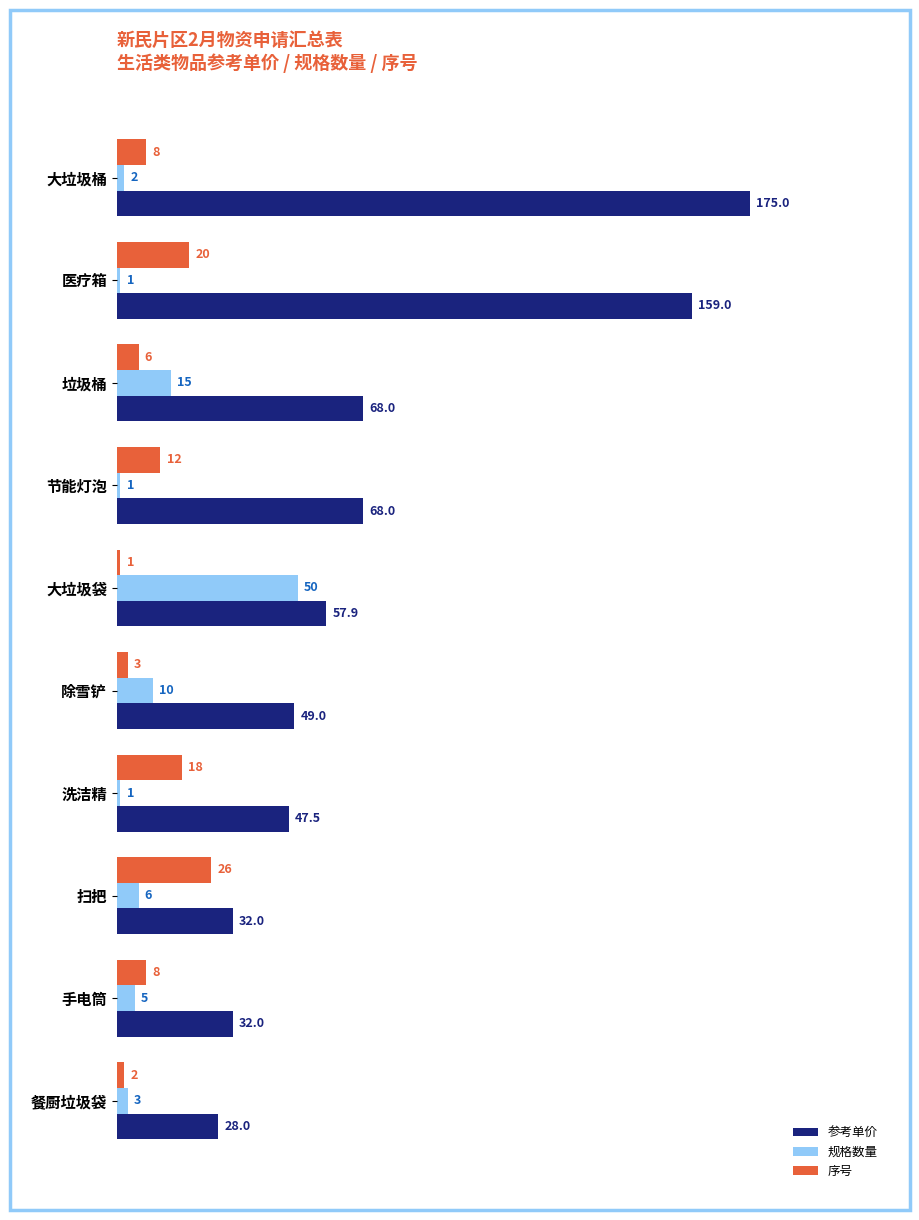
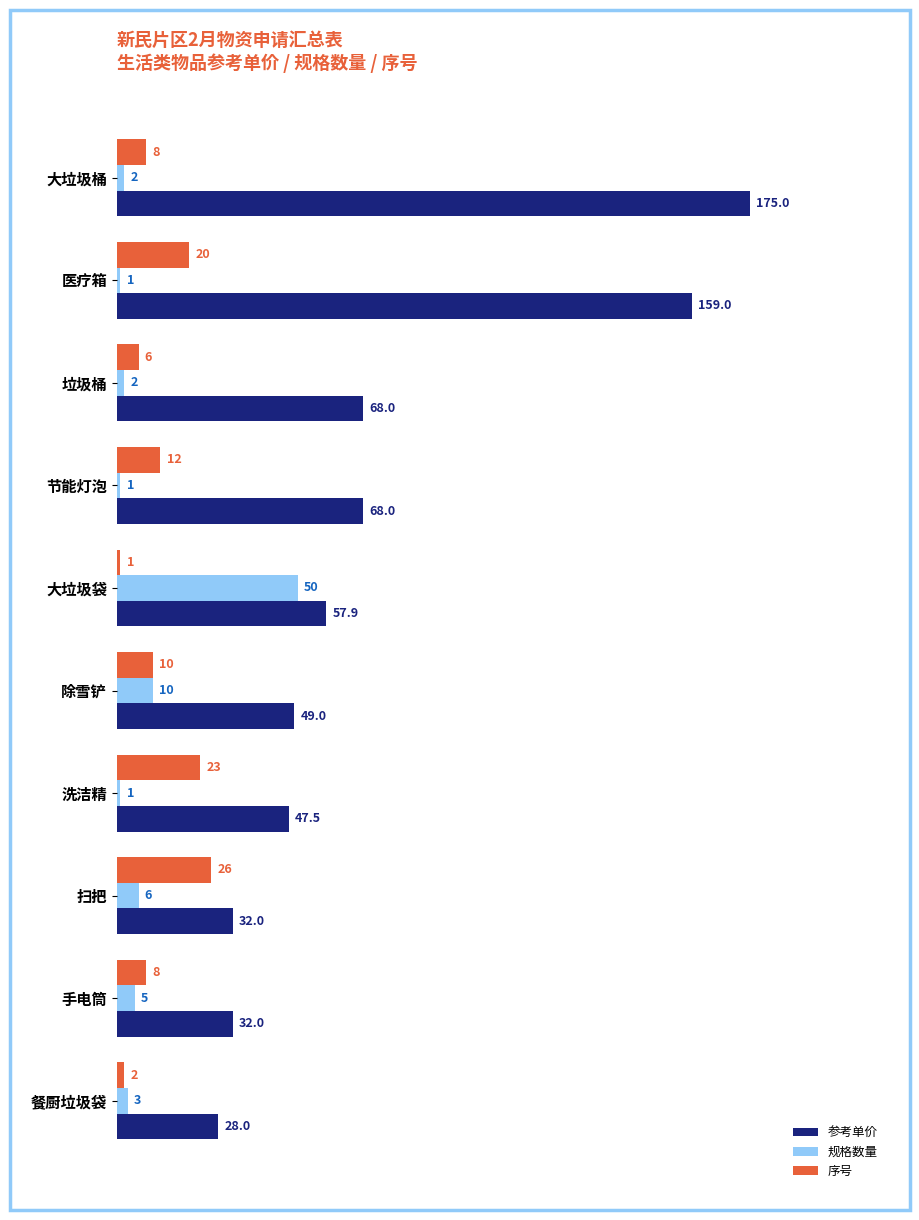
  {
    "参考单价": {
      "大垃圾桶": 175.0,
      "医疗箱": 159.0,
      "垃圾桶": 68.0,
      "节能灯泡": 68.0,
      "大垃圾袋": 57.9,
      "除雪铲": 49.0,
      "洗洁精": 47.5,
      "扫把": 32.0,
      "手电筒": 32.0,
      "餐厨垃圾袋": 28.0
    },
    "规格数量": {
      "大垃圾桶": 2,
      "医疗箱": 1,
-     "垃圾桶": 15,
+     "垃圾桶": 2,
      "节能灯泡": 1,
      "大垃圾袋": 50,
      "除雪铲": 10,
      "洗洁精": 1,
      "扫把": 6,
      "手电筒": 5,
      "餐厨垃圾袋": 3
    },
    "序号": {
      "大垃圾桶": 8,
      "医疗箱": 20,
      "垃圾桶": 6,
      "节能灯泡": 12,
      "大垃圾袋": 1,
-     "除雪铲": 3,
-     "洗洁精": 18,
+     "除雪铲": 10,
+     "洗洁精": 23,
      "扫把": 26,
      "手电筒": 8,
      "餐厨垃圾袋": 2
    }
  }
